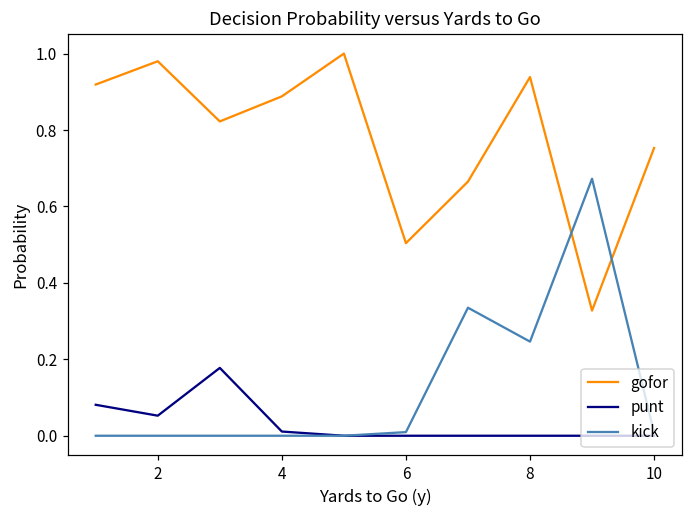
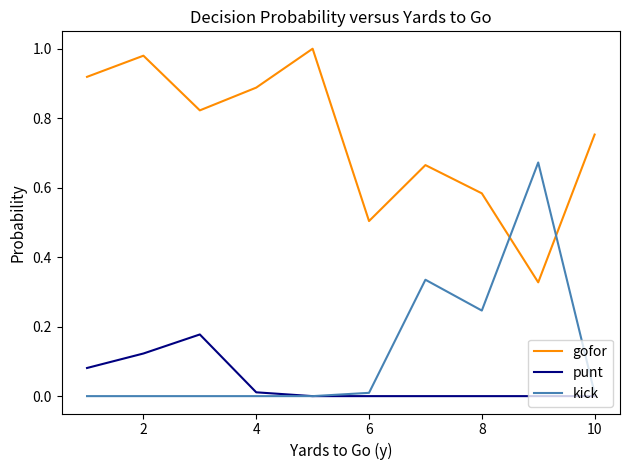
  {
    "gofor": {
      "2": 0.98,
      "4": 0.89,
      "6": 0.50,
-     "8": 0.94,
+     "8": 0.58,
      "10": 0.75
    },
    "punt": {
-     "2": 0.05,
+     "2": 0.12,
      "4": 0.01,
      "6": 0.00,
      "8": 0.00
    },
    "kick": {
      "2": 0.00,
      "4": 0.00,
      "6": 0.01,
      "8": 0.25
    }
  }
